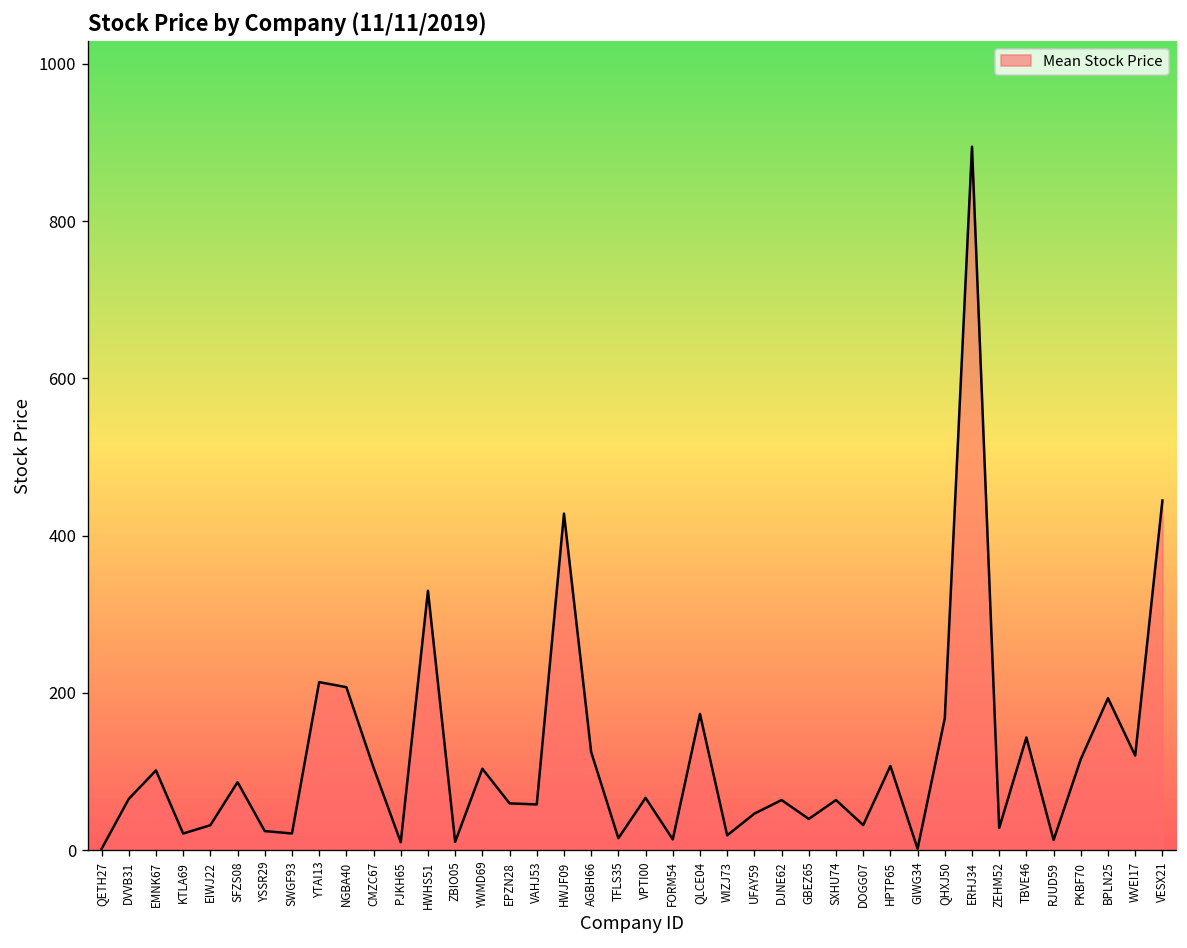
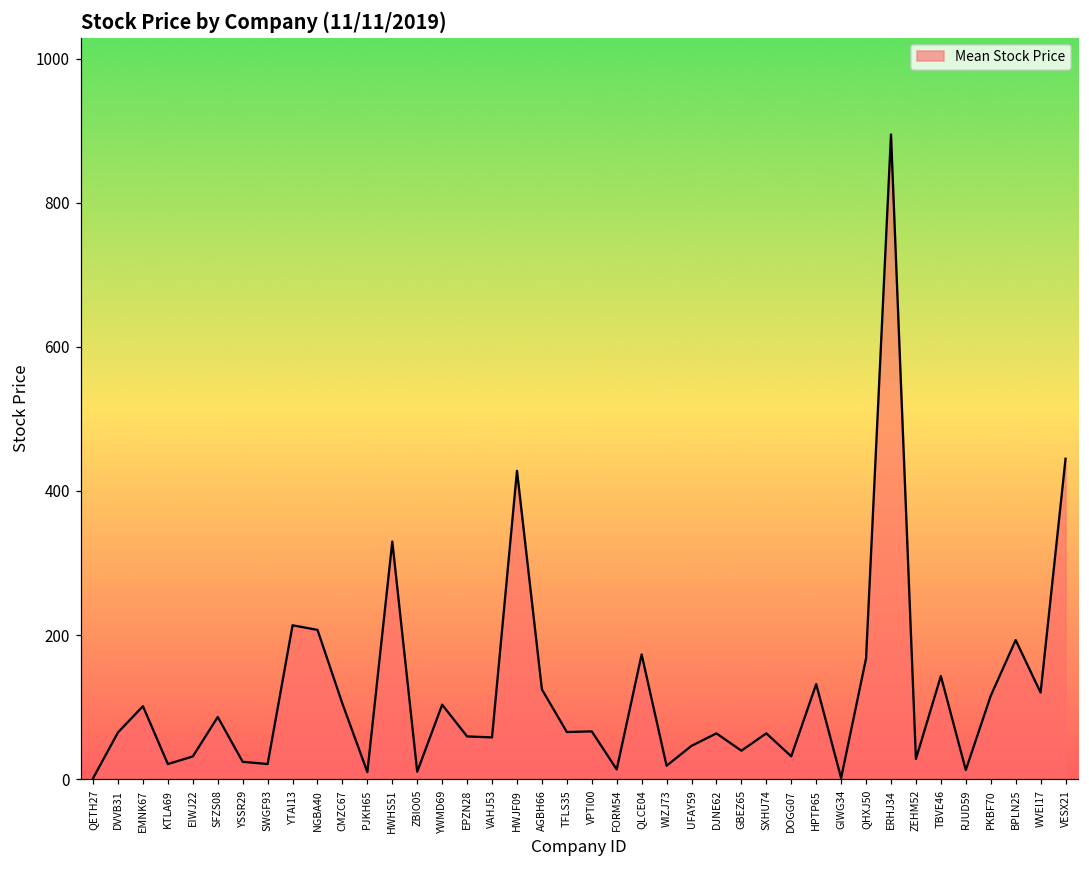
  {
    "QETH27": 0,
    "DVVB31": 60,
    "EMNK67": 100,
    "KTLA69": 20,
    "EIWJ22": 30,
    "SFZS08": 90,
    "YSSR29": 20,
    "SWGF93": 20,
    "YTAI13": 210,
    "NGBA40": 210,
    "CMZC67": 100,
    "PJKH65": 10,
    "HWHS51": 330,
    "ZBIO05": 10,
    "YWMD69": 100,
    "EPZN28": 60,
    "VAHJ53": 60,
    "HWJF09": 430,
    "AGBH66": 120,
-   "TFLS35": 10,
+   "TFLS35": 70,
    "VPTI00": 70,
    "FORM54": 10,
    "QLCE04": 170,
    "WIZJ73": 20,
    "UFAY59": 50,
    "DJNE62": 60,
    "GBEZ65": 40,
    "SXHU74": 60,
    "DOGG07": 30,
-   "HPTP65": 110,
+   "HPTP65": 130,
    "GIWG34": 0,
    "QHXJ50": 170,
    "ERHJ34": 890,
    "ZEHM52": 30,
    "TBVE46": 140,
    "RJUD59": 10,
    "PKBF70": 120,
    "BPLN25": 190,
    "WVEI17": 120,
    "VESX21": 440
  }
